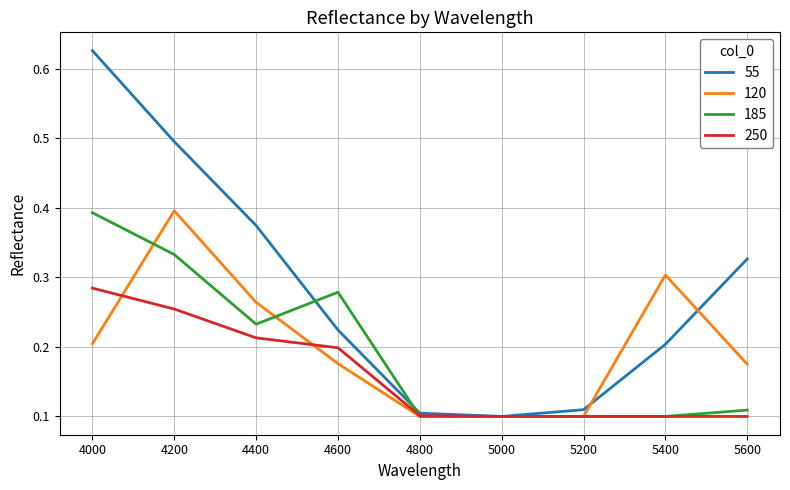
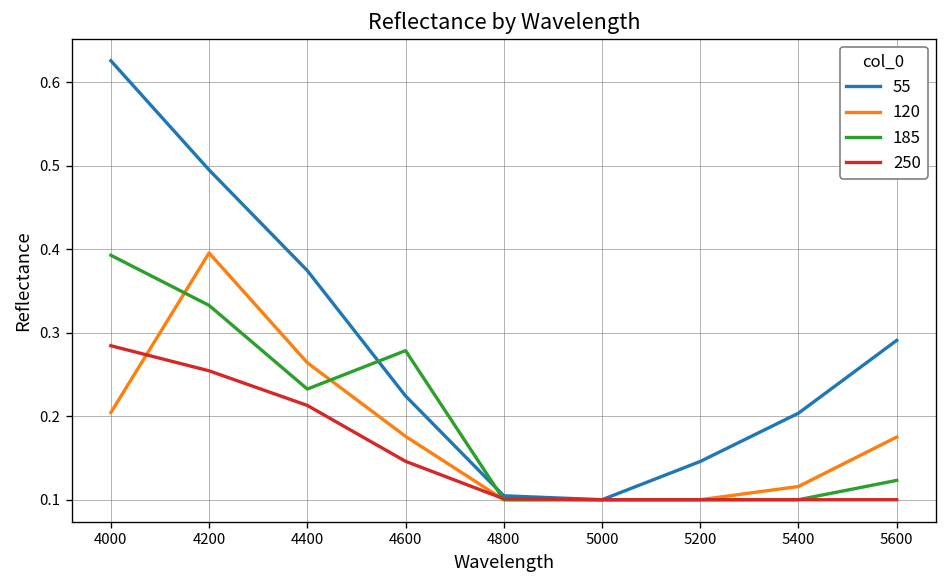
  {
    "55": {
      "4000": 0.63,
      "4200": 0.50,
      "4400": 0.37,
      "4600": 0.22,
-     "5200": 0.11,
+     "5200": 0.15,
      "5400": 0.20,
-     "5600": 0.33
+     "5600": 0.29
    },
    "120": {
      "4000": 0.20,
      "4200": 0.40,
      "4400": 0.26,
      "4600": 0.18,
-     "5400": 0.30,
+     "5400": 0.12,
      "5600": 0.18
    },
    "185": {
      "4000": 0.39,
      "4200": 0.33,
      "4400": 0.23,
      "4600": 0.28,
-     "5600": 0.11
+     "5600": 0.12
    },
    "250": {
      "4000": 0.28,
      "4200": 0.25,
      "4400": 0.21,
-     "4600": 0.20,
+     "4600": 0.15,
      "5600": 0.10
    }
  }
